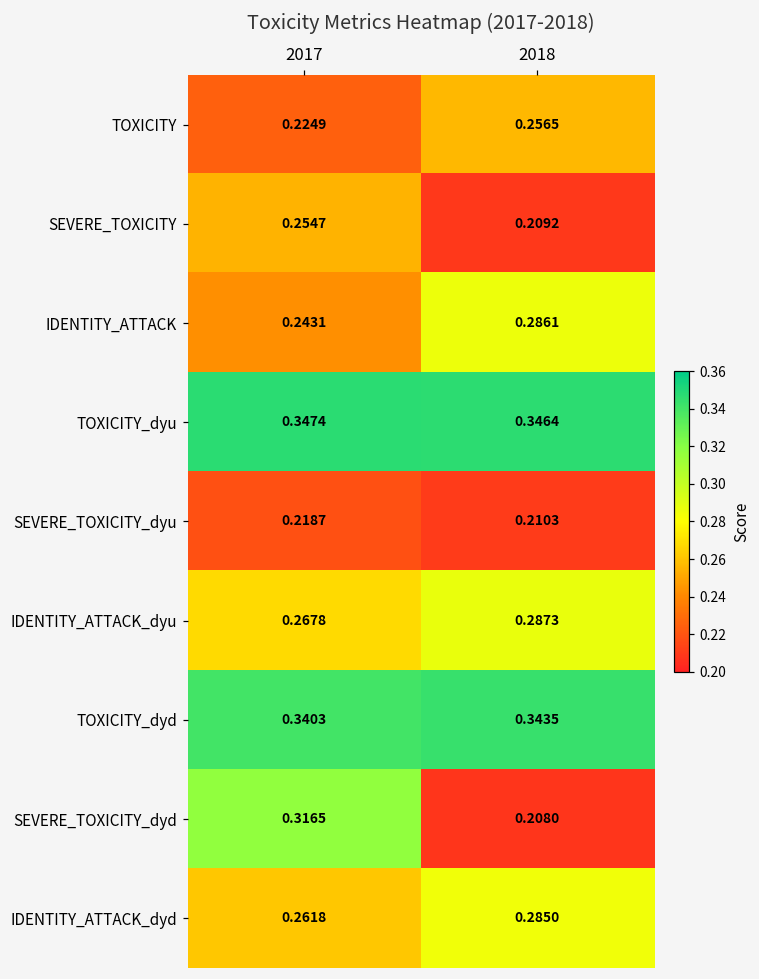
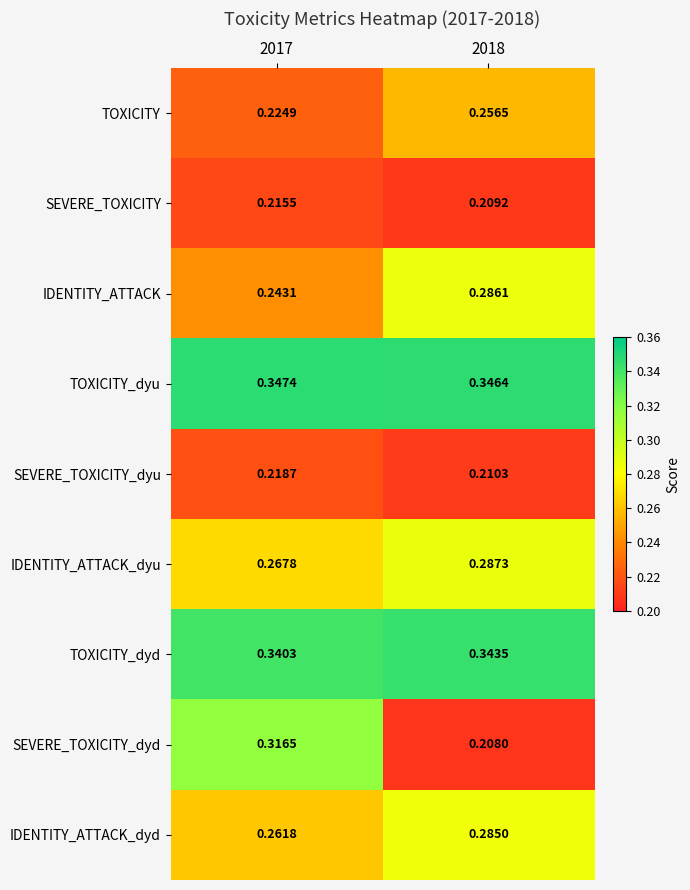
  {
    "TOXICITY": {
      "2017": 0.2249,
      "2018": 0.2565
    },
    "SEVERE_TOXICITY": {
-     "2017": 0.2547,
+     "2017": 0.2155,
      "2018": 0.2092
    },
    "IDENTITY_ATTACK": {
      "2017": 0.2431,
      "2018": 0.2861
    },
    "TOXICITY_dyu": {
      "2017": 0.3474,
      "2018": 0.3464
    },
    "SEVERE_TOXICITY_dyu": {
      "2017": 0.2187,
      "2018": 0.2103
    },
    "IDENTITY_ATTACK_dyu": {
      "2017": 0.2678,
      "2018": 0.2873
    },
    "TOXICITY_dyd": {
      "2017": 0.3403,
      "2018": 0.3435
    },
    "SEVERE_TOXICITY_dyd": {
      "2017": 0.3165,
      "2018": 0.2080
    },
    "IDENTITY_ATTACK_dyd": {
      "2017": 0.2618,
      "2018": 0.2850
    }
  }
